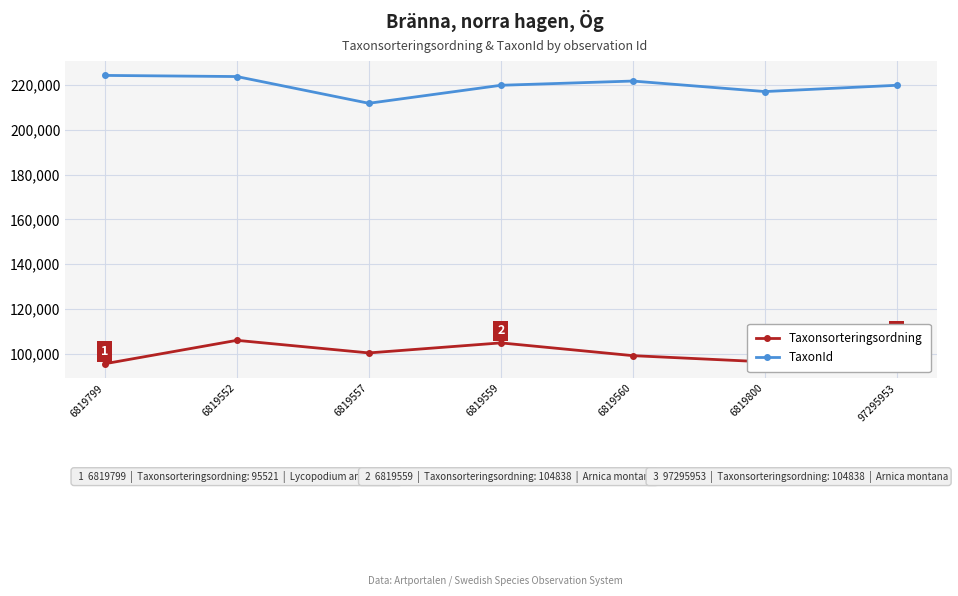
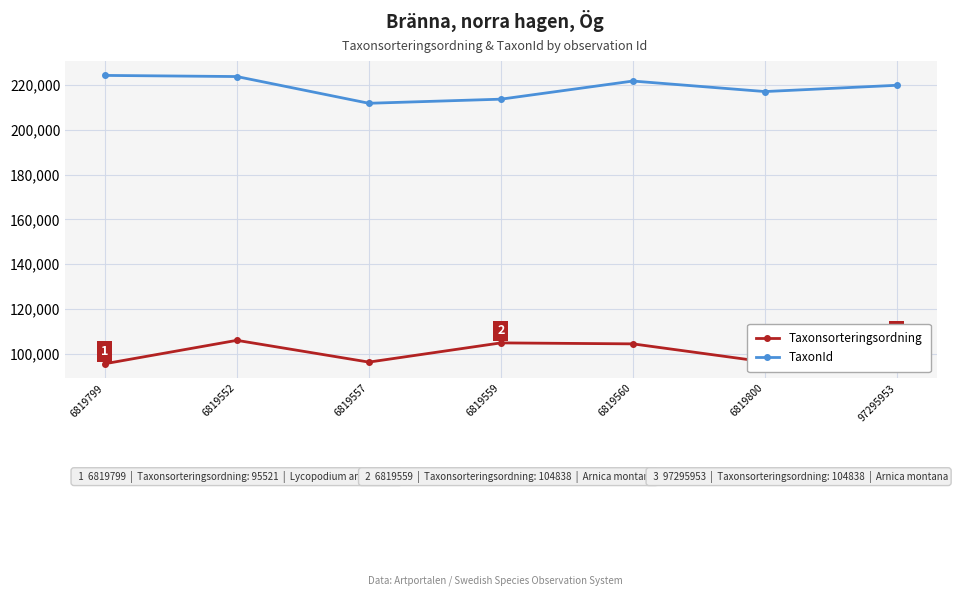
  {
    "Taxonsorteringsordning": {
      "6819552": "106,000",
-     "6819557": "100,000",
-     "6819560": "99,000"
+     "6819557": "96,000",
+     "6819560": "104,000"
    },
    "TaxonId": {
      "6819799": "224,000",
      "6819552": "224,000",
      "6819557": "212,000",
-     "6819559": "220,000",
+     "6819559": "214,000",
      "6819560": "222,000",
      "6819800": "217,000",
      "97295953": "220,000"
    }
  }
